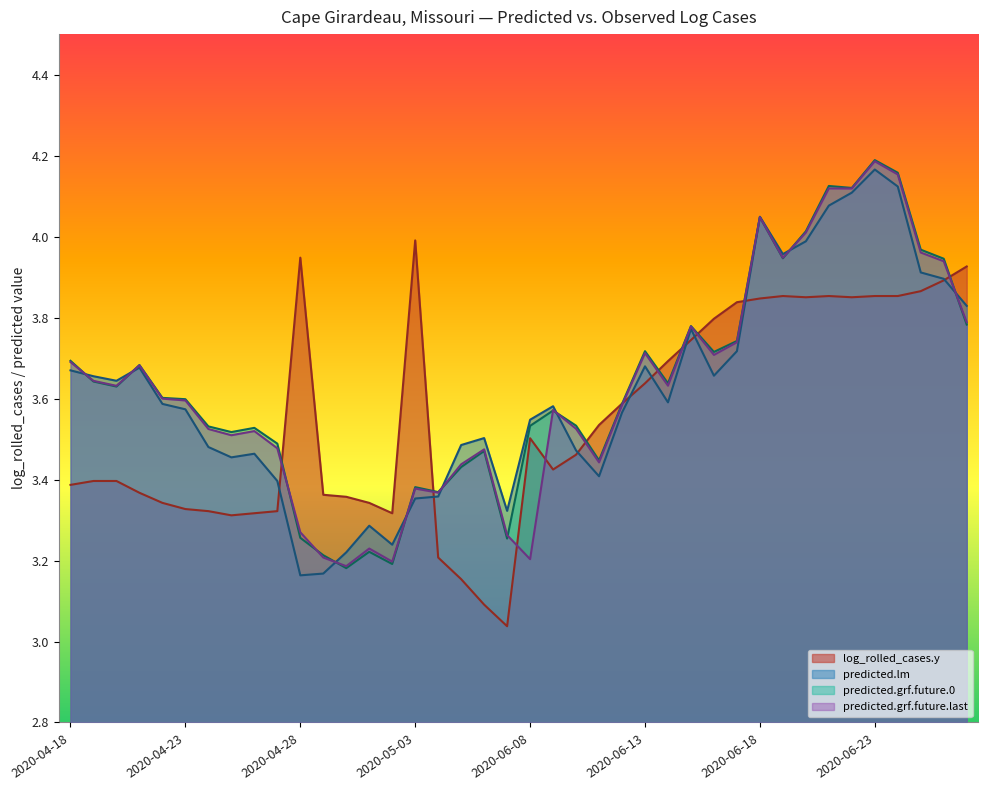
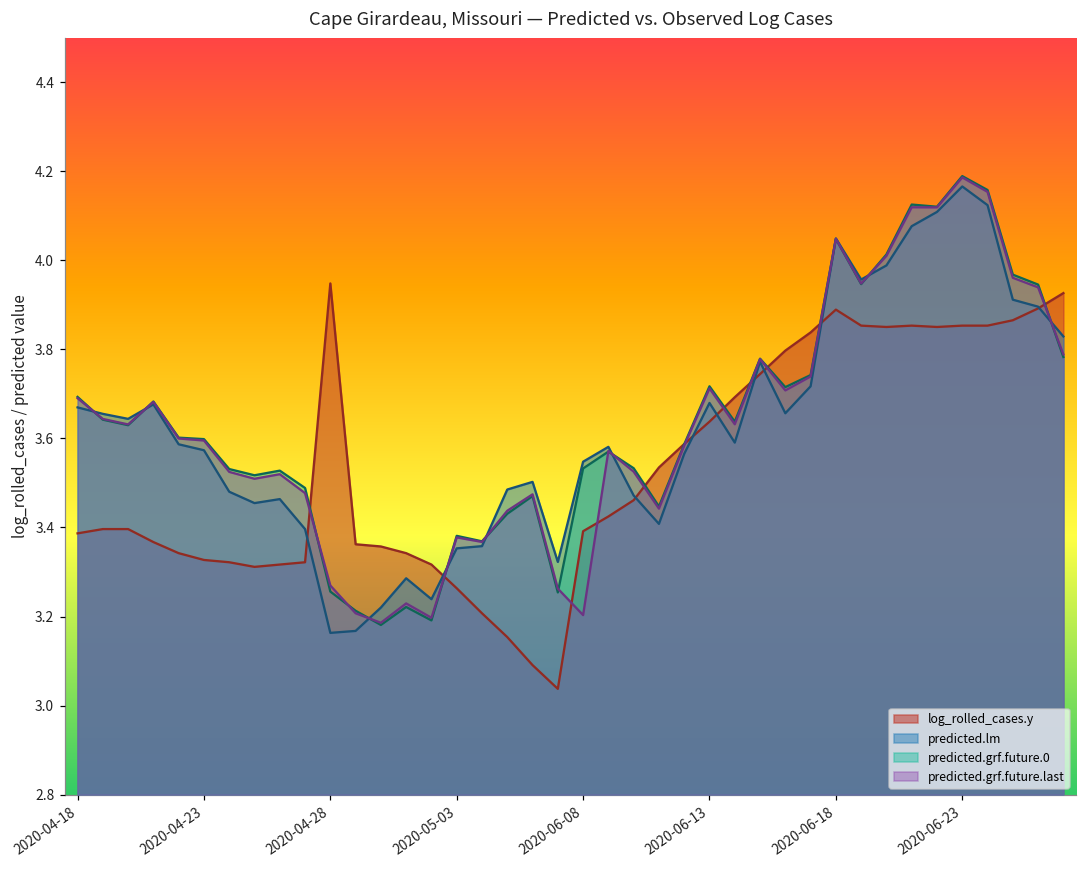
  {
    "log_rolled_cases.y": {
      "2020-04-18": 3.39,
      "2020-04-23": 3.33,
      "2020-04-28": 3.95,
-     "2020-05-03": 3.99,
-     "2020-06-08": 3.50,
+     "2020-05-03": 3.26,
+     "2020-06-08": 3.39,
      "2020-06-13": 3.64,
-     "2020-06-18": 3.85,
+     "2020-06-18": 3.89,
      "2020-06-23": 3.85
    },
    "predicted.grf.future.last": {
      "2020-04-28": 3.27,
      "2020-06-08": 3.20
    }
  }
